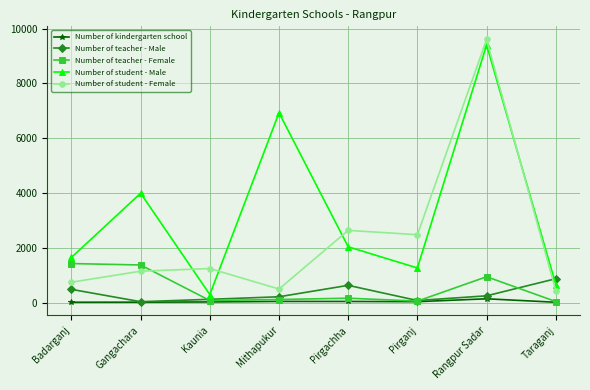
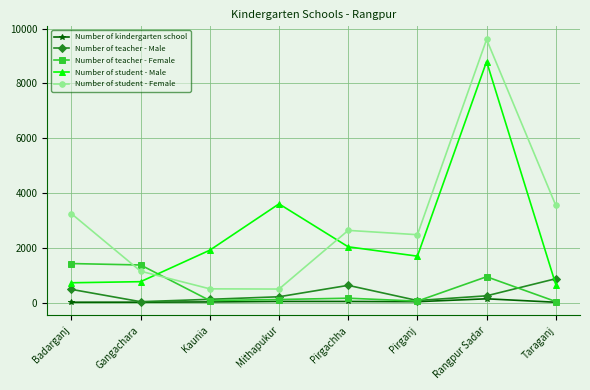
  {
    "Number of kindergarten school": {
      "Badarganj": 0,
      "Pirgachha": 0,
      "Rangpur Sadar": 100
    },
    "Number of teacher - Male": {
      "Badarganj": 500,
      "Mithapukur": 200,
      "Pirgachha": 600,
      "Rangpur Sadar": 200,
      "Taraganj": 900
    },
    "Number of teacher - Female": {
      "Badarganj": 1400,
      "Gangachara": 1400,
      "Pirgachha": 200,
      "Rangpur Sadar": 900
    },
    "Number of student - Male": {
-     "Badarganj": 1600,
-     "Gangachara": 4000,
-     "Kaunia": 300,
-     "Mithapukur": 6900,
+     "Badarganj": 700,
+     "Gangachara": 800,
+     "Kaunia": 1900,
+     "Mithapukur": 3600,
      "Pirgachha": 2000,
-     "Pirganj": 1300,
-     "Rangpur Sadar": 9400,
+     "Pirganj": 1700,
+     "Rangpur Sadar": 8800,
      "Taraganj": 700
    },
    "Number of student - Female": {
-     "Badarganj": 700,
+     "Badarganj": 3200,
      "Gangachara": 1100,
-     "Kaunia": 1200,
+     "Kaunia": 500,
      "Mithapukur": 500,
      "Pirgachha": 2600,
      "Pirganj": 2500,
      "Rangpur Sadar": 9600,
-     "Taraganj": 400
+     "Taraganj": 3500
    }
  }
